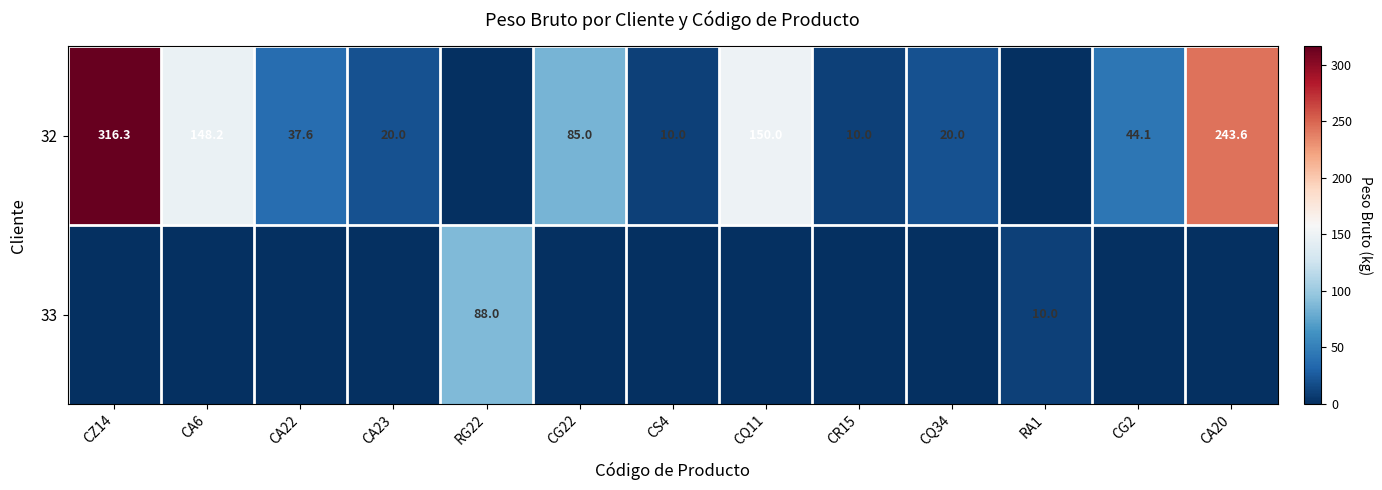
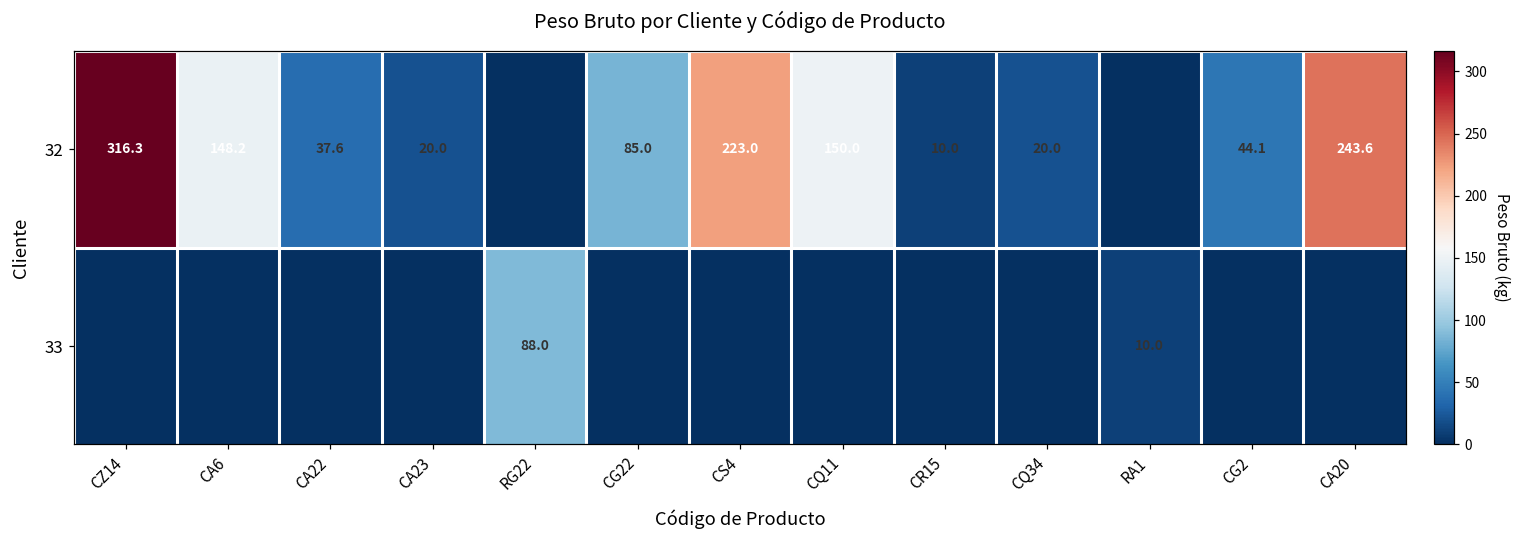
  {
    "32": {
      "CZ14": 316.3,
      "CA22": 37.6,
      "CA23": 20.0,
      "CG22": 85.0,
-     "CS4": 10.0,
+     "CS4": 223.0,
      "CR15": 10.0,
      "CQ34": 20.0,
      "CG2": 44.1,
      "CA20": 243.6
    },
    "33": {
      "RG22": 88.0,
      "RA1": 10.0
    }
  }
